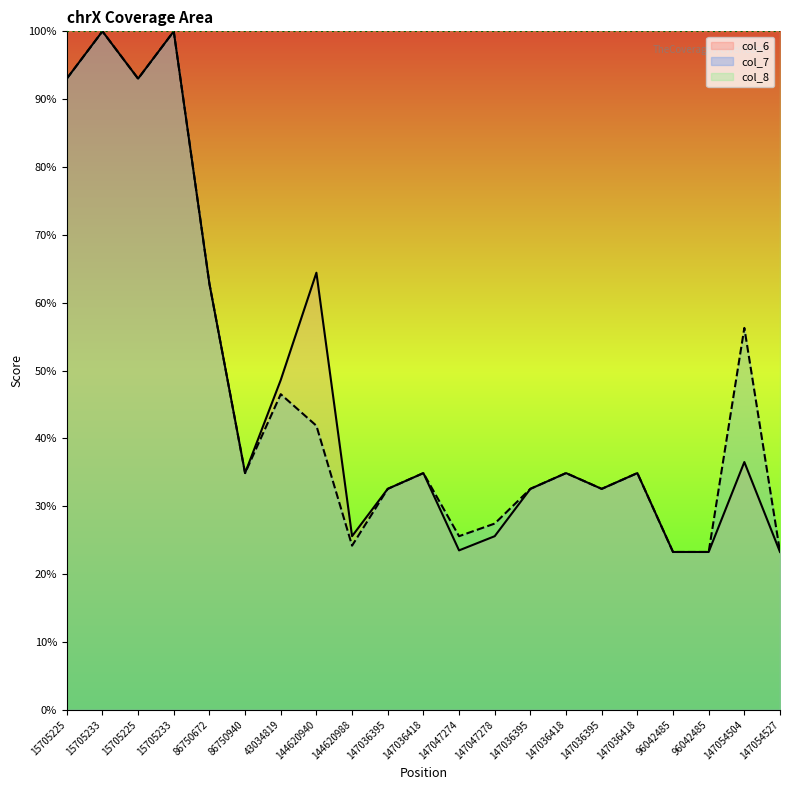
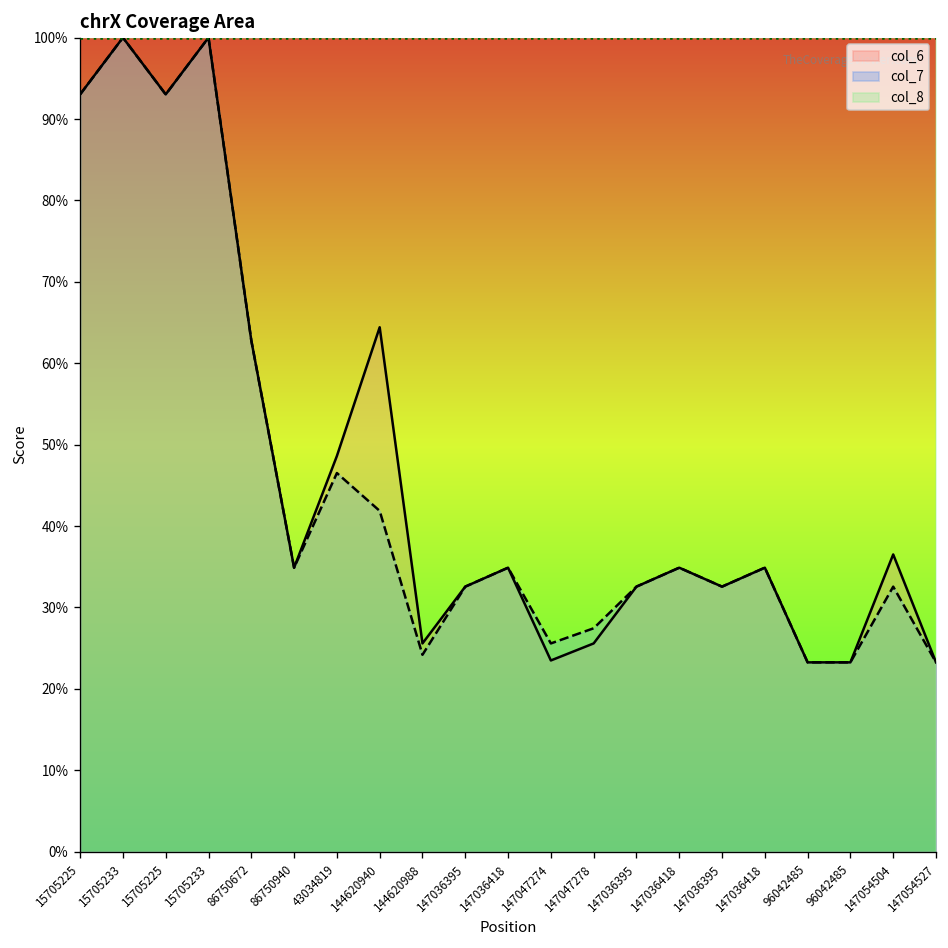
  {
    "col_6": {
      "43034819": "49%",
      "144620940": "64%",
      "144620988": "26%",
      "147047274": "23%",
      "147047278": "26%",
      "147054504": "37%"
    },
    "col_7": {
      "43034819": "47%",
      "144620940": "42%",
      "144620988": "24%",
      "147047274": "26%",
      "147047278": "27%",
-     "147054504": "56%"
+     "147054504": "33%"
    },
    "col_8": {
      "86750672": "100%",
      "86750940": "100%",
      "43034819": "100%",
      "144620940": "100%",
      "144620988": "100%",
      "147047274": "100%",
      "147047278": "100%",
      "147054504": "100%",
      "147054527": "100%"
    }
  }
